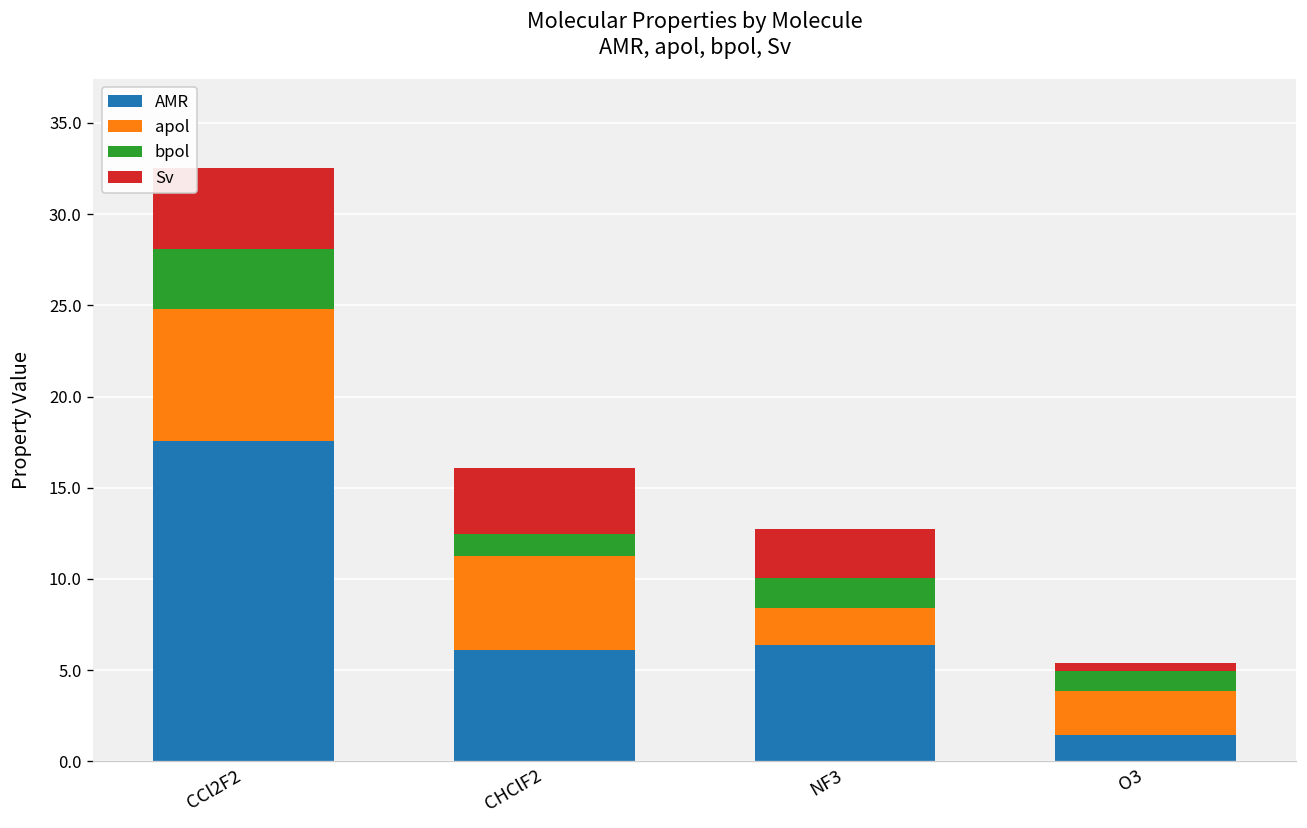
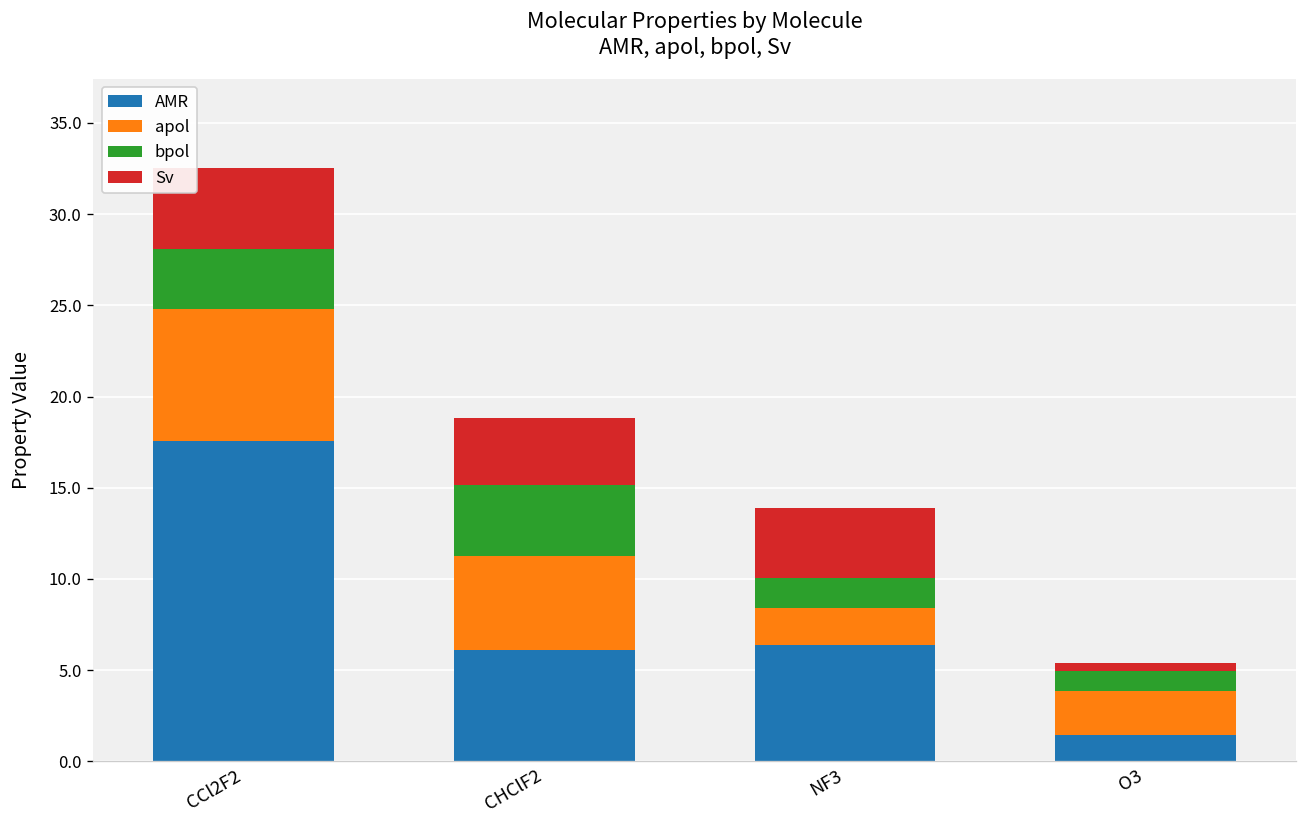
  {
    "AMR": {
      "CCl2F2": 17.6,
      "CHClF2": 6.1,
      "NF3": 6.4,
      "O3": 1.4
    },
    "apol": {
      "CCl2F2": 7.2,
      "CHClF2": 5.2,
      "NF3": 2.1,
      "O3": 2.4
    },
    "bpol": {
      "CCl2F2": 3.2,
-     "CHClF2": 1.2,
+     "CHClF2": 3.9,
      "NF3": 1.6,
      "O3": 1.1
    },
    "Sv": {
      "CCl2F2": 4.5,
      "CHClF2": 3.7,
-     "NF3": 2.7,
+     "NF3": 3.8,
      "O3": 0.4
    }
  }
